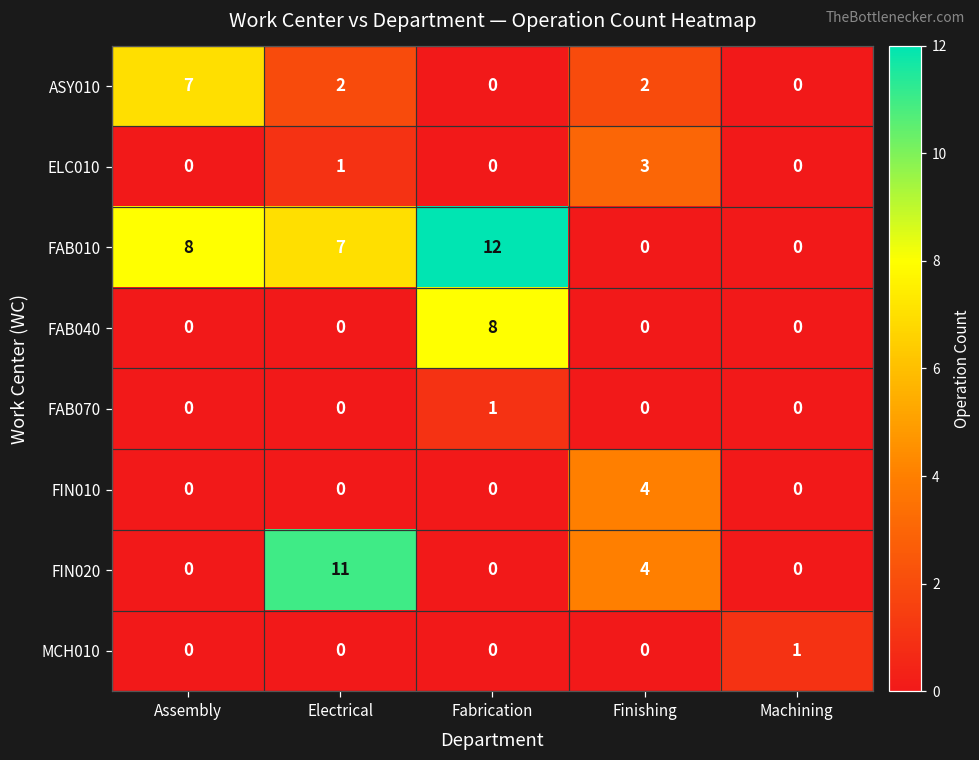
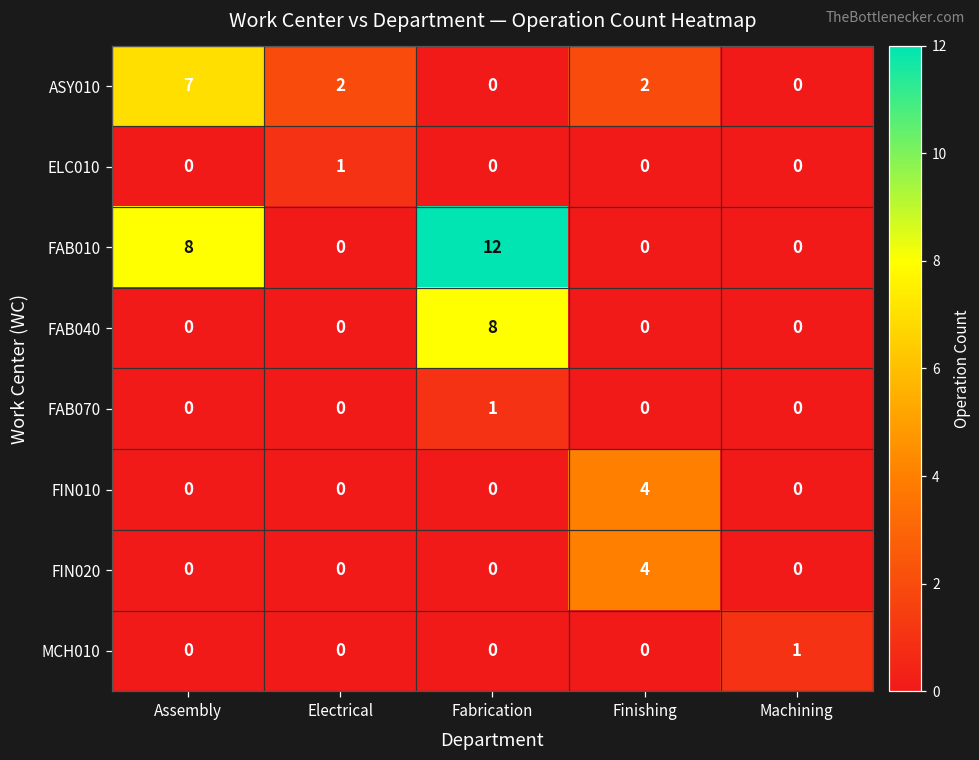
  {
    "ASY010": {
      "Assembly": 7,
      "Electrical": 2,
      "Fabrication": 0,
      "Finishing": 2,
      "Machining": 0
    },
    "ELC010": {
      "Assembly": 0,
      "Electrical": 1,
      "Fabrication": 0,
-     "Finishing": 3,
+     "Finishing": 0,
      "Machining": 0
    },
    "FAB010": {
      "Assembly": 8,
-     "Electrical": 7,
+     "Electrical": 0,
      "Fabrication": 12,
      "Finishing": 0,
      "Machining": 0
    },
    "FAB040": {
      "Assembly": 0,
      "Electrical": 0,
      "Fabrication": 8,
      "Finishing": 0,
      "Machining": 0
    },
    "FAB070": {
      "Assembly": 0,
      "Electrical": 0,
      "Fabrication": 1,
      "Finishing": 0,
      "Machining": 0
    },
    "FIN010": {
      "Assembly": 0,
      "Electrical": 0,
      "Fabrication": 0,
      "Finishing": 4,
      "Machining": 0
    },
    "FIN020": {
      "Assembly": 0,
-     "Electrical": 11,
+     "Electrical": 0,
      "Fabrication": 0,
      "Finishing": 4,
      "Machining": 0
    },
    "MCH010": {
      "Assembly": 0,
      "Electrical": 0,
      "Fabrication": 0,
      "Finishing": 0,
      "Machining": 1
    }
  }
